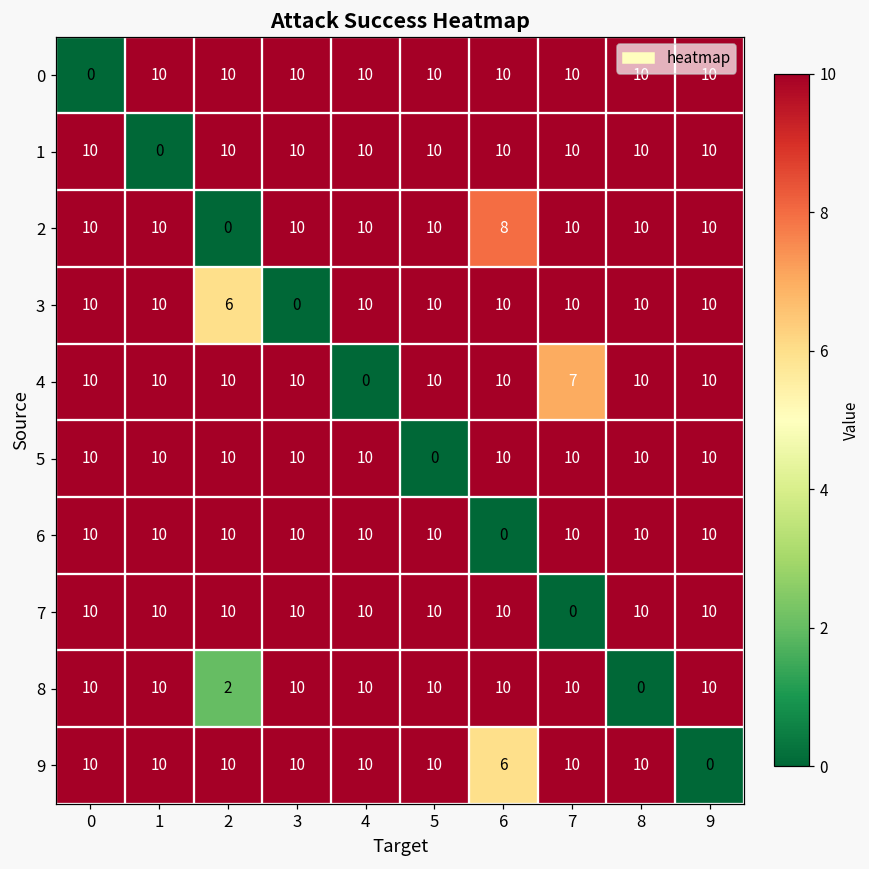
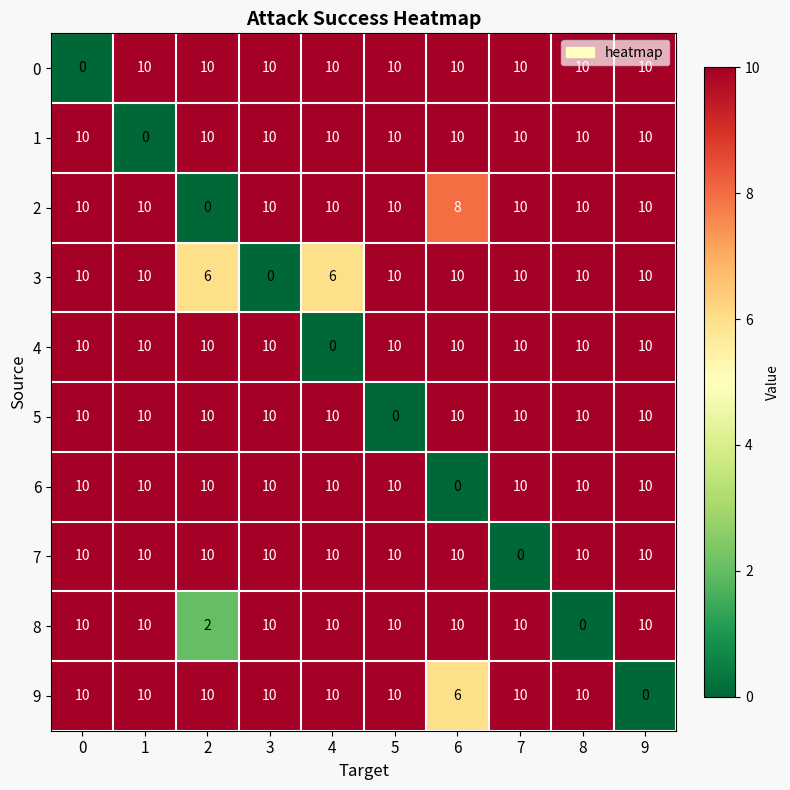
  {
    "0": {
      "0": 0,
      "1": 10,
      "2": 10,
      "3": 10,
      "4": 10,
      "5": 10,
      "6": 10,
      "7": 10
    },
    "1": {
      "0": 10,
      "1": 0,
      "2": 10,
      "3": 10,
      "4": 10,
      "5": 10,
      "6": 10,
      "7": 10,
      "8": 10,
      "9": 10
    },
    "2": {
      "0": 10,
      "1": 10,
      "2": 0,
      "3": 10,
      "4": 10,
      "5": 10,
      "6": 8,
      "7": 10,
      "8": 10,
      "9": 10
    },
    "3": {
      "0": 10,
      "1": 10,
      "2": 6,
      "3": 0,
-     "4": 10,
+     "4": 6,
      "5": 10,
      "6": 10,
      "7": 10,
      "8": 10,
      "9": 10
    },
    "4": {
      "0": 10,
      "1": 10,
      "2": 10,
      "3": 10,
      "4": 0,
      "5": 10,
      "6": 10,
-     "7": 7,
+     "7": 10,
      "8": 10,
      "9": 10
    },
    "5": {
      "0": 10,
      "1": 10,
      "2": 10,
      "3": 10,
      "4": 10,
      "5": 0,
      "6": 10,
      "7": 10,
      "8": 10,
      "9": 10
    },
    "6": {
      "0": 10,
      "1": 10,
      "2": 10,
      "3": 10,
      "4": 10,
      "5": 10,
      "6": 0,
      "7": 10,
      "8": 10,
      "9": 10
    },
    "7": {
      "0": 10,
      "1": 10,
      "2": 10,
      "3": 10,
      "4": 10,
      "5": 10,
      "6": 10,
      "7": 0,
      "8": 10,
      "9": 10
    },
    "8": {
      "0": 10,
      "1": 10,
      "2": 2,
      "3": 10,
      "4": 10,
      "5": 10,
      "6": 10,
      "7": 10,
      "8": 0,
      "9": 10
    },
    "9": {
      "0": 10,
      "1": 10,
      "2": 10,
      "3": 10,
      "4": 10,
      "5": 10,
      "6": 6,
      "7": 10,
      "8": 10,
      "9": 0
    }
  }
